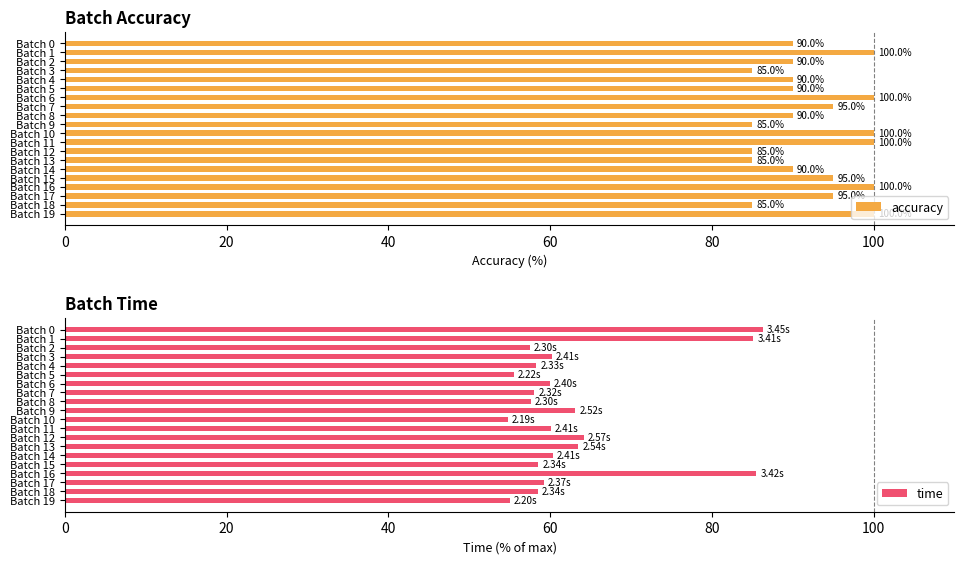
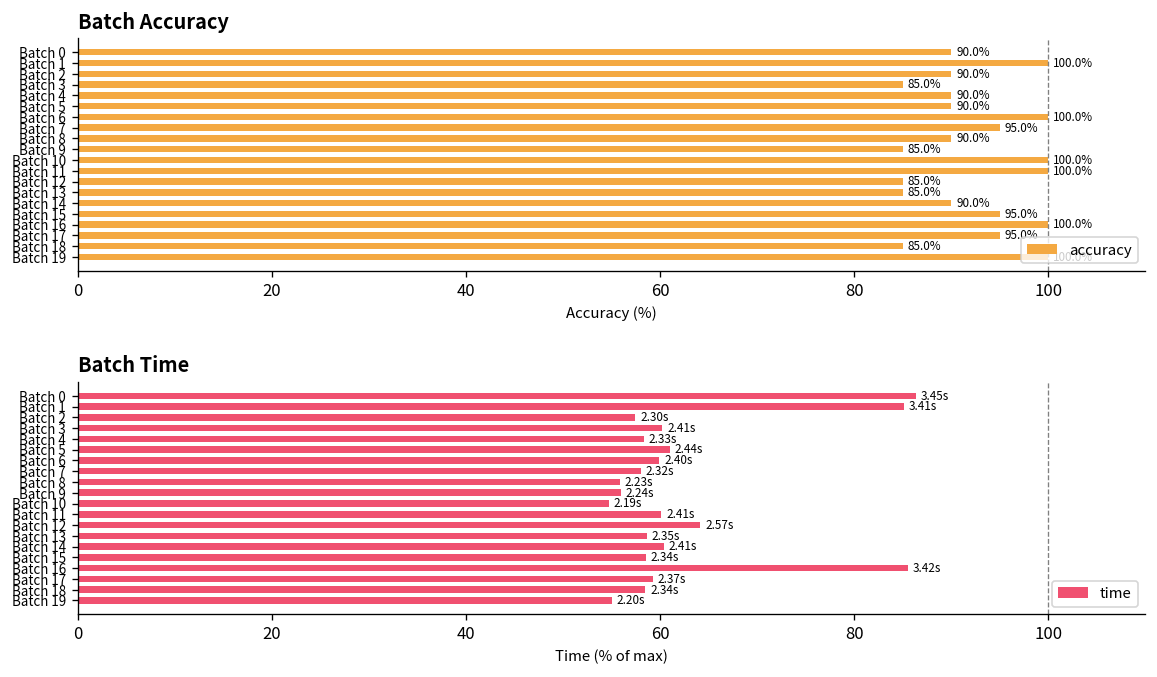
  {
    "Batch Accuracy": {
      "Batch 0": "90.0%",
      "Batch 1": "100.0%",
      "Batch 2": "90.0%",
      "Batch 3": "85.0%",
      "Batch 4": "90.0%",
      "Batch 5": "90.0%",
      "Batch 6": "100.0%",
      "Batch 7": "95.0%",
      "Batch 8": "90.0%",
      "Batch 9": "85.0%",
      "Batch 10": "100.0%",
      "Batch 11": "100.0%",
      "Batch 12": "85.0%",
      "Batch 13": "85.0%",
      "Batch 14": "90.0%",
      "Batch 15": "95.0%",
      "Batch 16": "100.0%",
      "Batch 18": "85.0%"
    },
    "Batch Time": {
-     "Batch 5": "2.22s",
-     "Batch 8": "2.30s",
-     "Batch 9": "2.52s",
-     "Batch 13": "2.54s"
+     "Batch 5": "2.44s",
+     "Batch 8": "2.23s",
+     "Batch 9": "2.24s",
+     "Batch 13": "2.35s"
    }
  }
